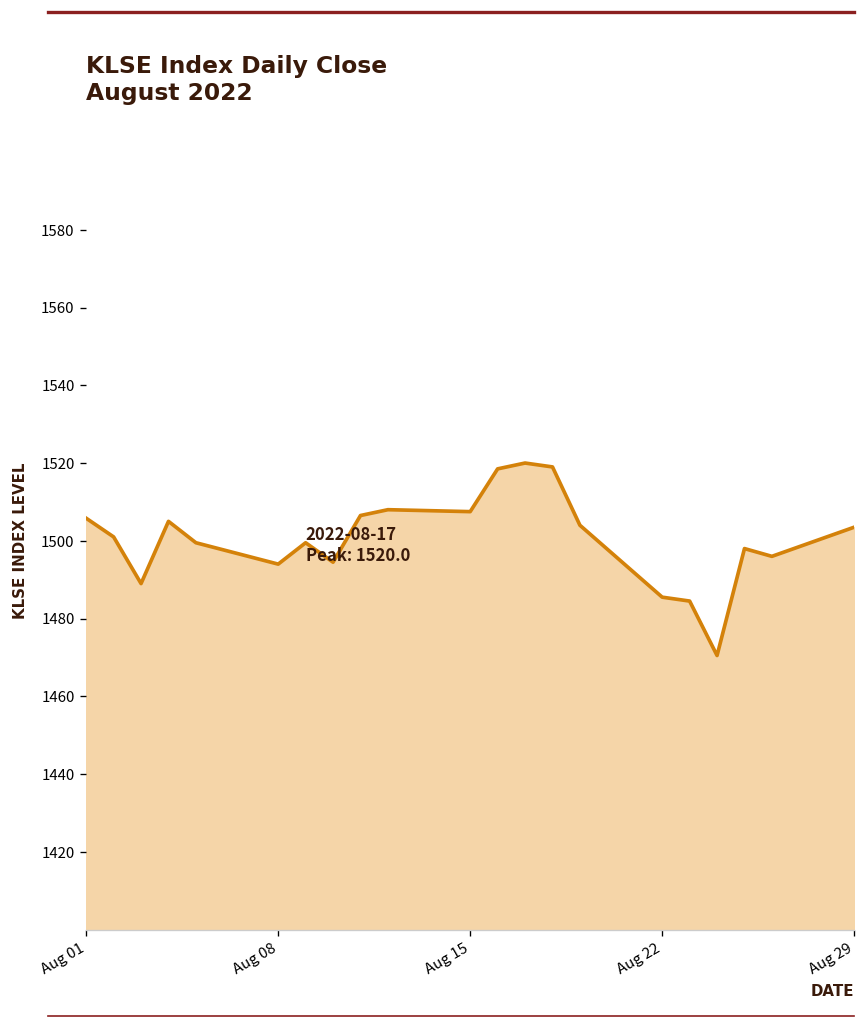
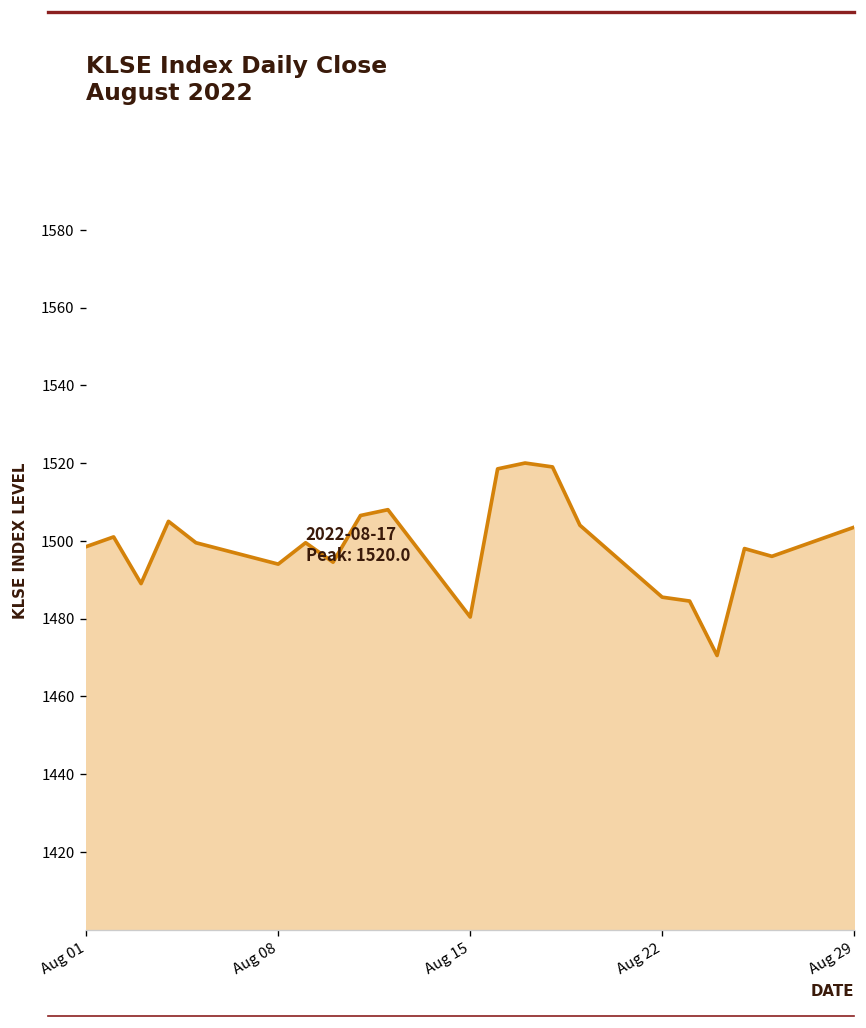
  {
-   "Aug 01": 1506,
+   "Aug 01": 1499,
    "Aug 08": 1494,
-   "Aug 15": 1508,
+   "Aug 15": 1480,
    "Aug 22": 1486,
    "Aug 29": 1504
  }
